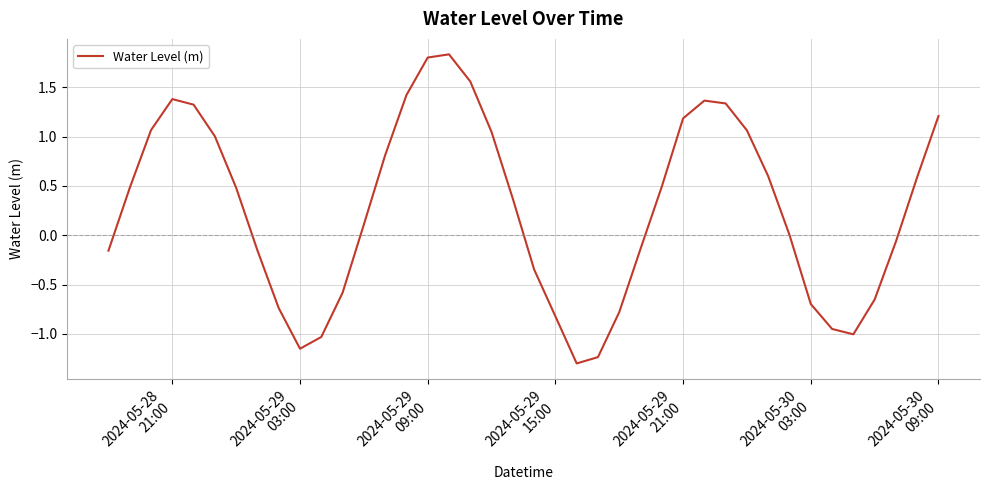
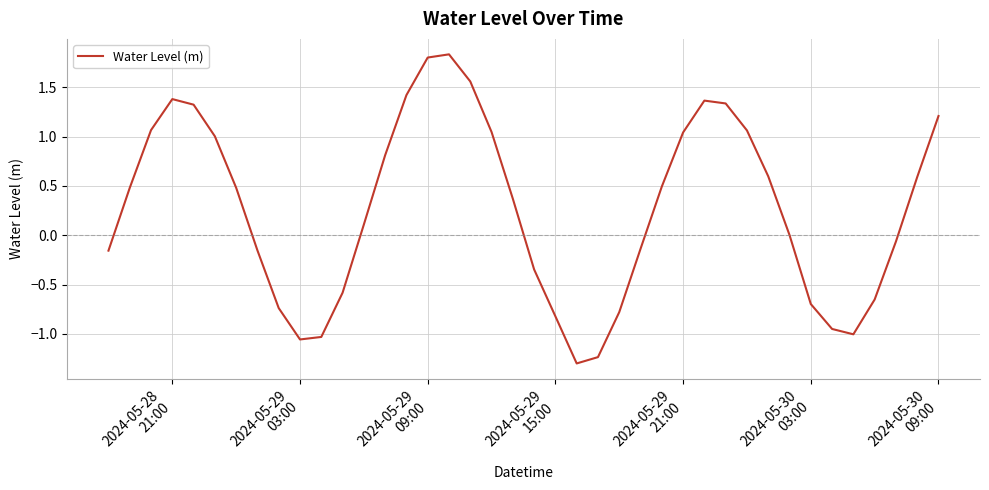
  {
    "2024-05-28 21:00": 1.4,
-   "2024-05-29 03:00": -1.2,
+   "2024-05-29 03:00": -1.1,
    "2024-05-29 09:00": 1.8,
    "2024-05-29 15:00": -0.8,
-   "2024-05-29 21:00": 1.2,
+   "2024-05-29 21:00": 1.0,
    "2024-05-30 03:00": -0.7,
    "2024-05-30 09:00": 1.2
  }
